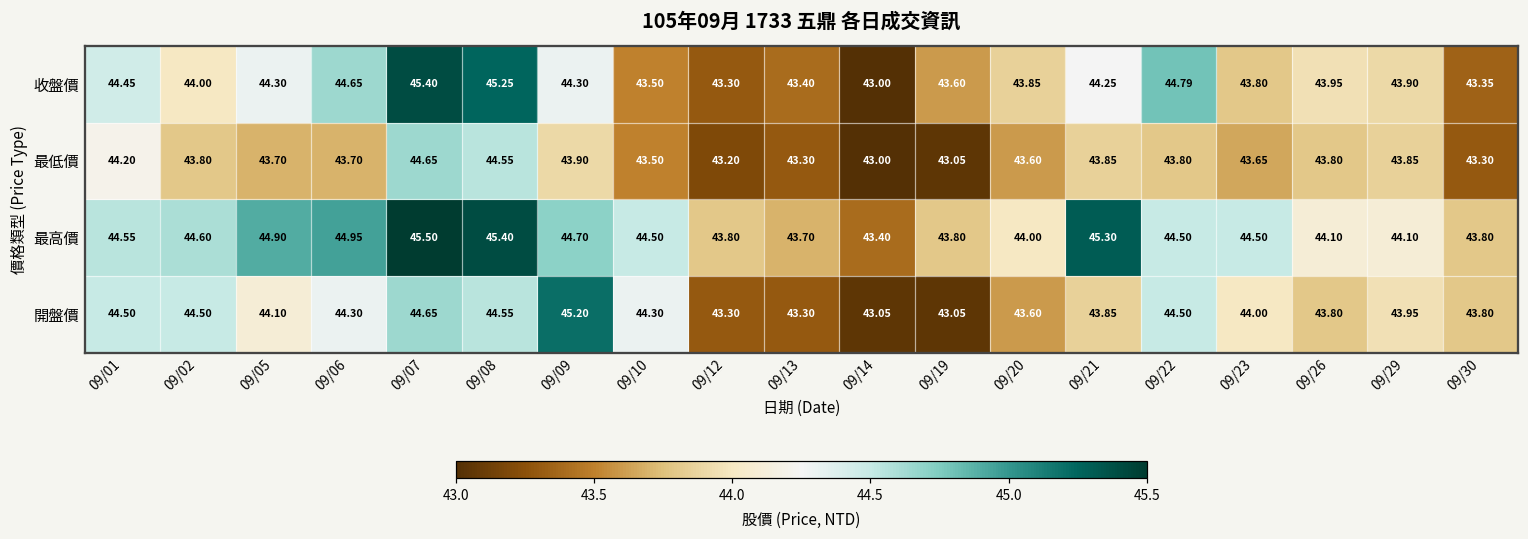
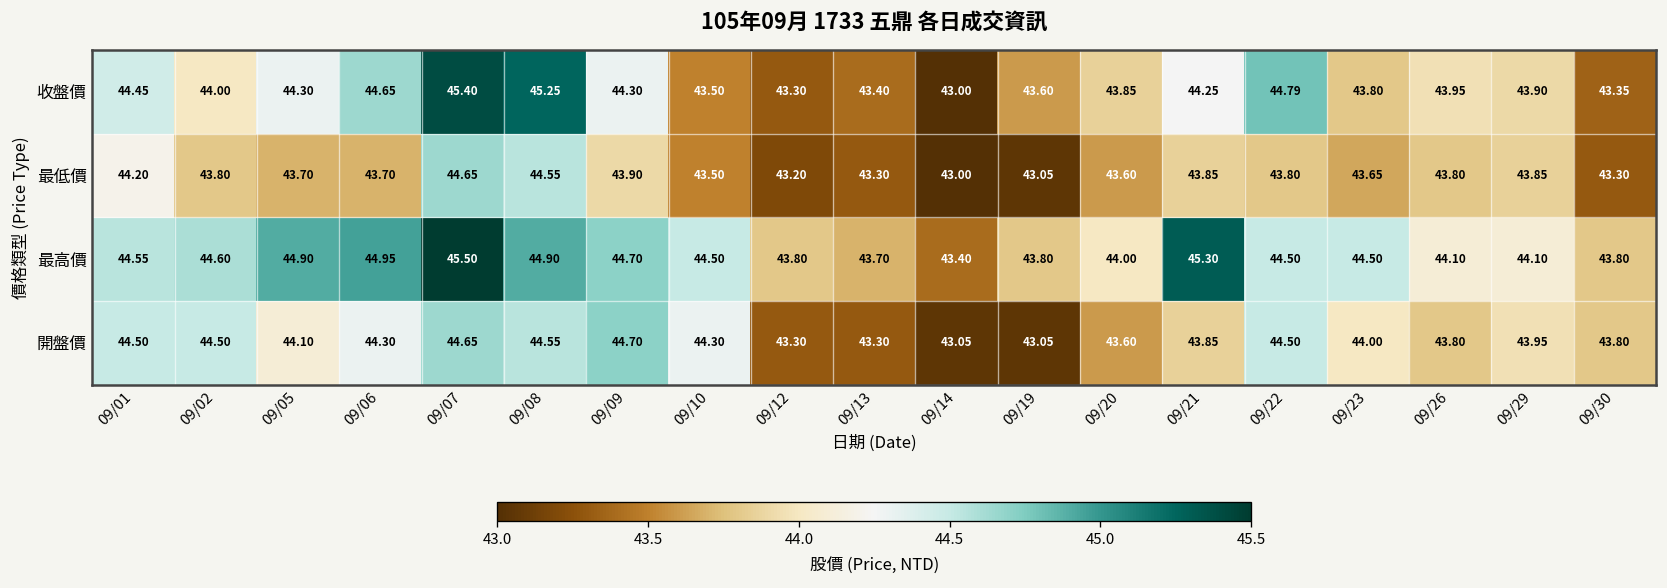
  {
    "收盤價": {
      "09/01": 44.45,
      "09/02": 44.00,
      "09/05": 44.30,
      "09/06": 44.65,
      "09/07": 45.40,
      "09/08": 45.25,
      "09/09": 44.30,
      "09/10": 43.50,
      "09/12": 43.30,
      "09/13": 43.40,
      "09/14": 43.00,
      "09/19": 43.60,
      "09/20": 43.85,
      "09/21": 44.25,
      "09/22": 44.79,
      "09/23": 43.80,
      "09/26": 43.95,
      "09/29": 43.90,
      "09/30": 43.35
    },
    "最低價": {
      "09/01": 44.20,
      "09/02": 43.80,
      "09/05": 43.70,
      "09/06": 43.70,
      "09/07": 44.65,
      "09/08": 44.55,
      "09/09": 43.90,
      "09/10": 43.50,
      "09/12": 43.20,
      "09/13": 43.30,
      "09/14": 43.00,
      "09/19": 43.05,
      "09/20": 43.60,
      "09/21": 43.85,
      "09/22": 43.80,
      "09/23": 43.65,
      "09/26": 43.80,
      "09/29": 43.85,
      "09/30": 43.30
    },
    "最高價": {
      "09/01": 44.55,
      "09/02": 44.60,
      "09/05": 44.90,
      "09/06": 44.95,
      "09/07": 45.50,
-     "09/08": 45.40,
+     "09/08": 44.90,
      "09/09": 44.70,
      "09/10": 44.50,
      "09/12": 43.80,
      "09/13": 43.70,
      "09/14": 43.40,
      "09/19": 43.80,
      "09/20": 44.00,
      "09/21": 45.30,
      "09/22": 44.50,
      "09/23": 44.50,
      "09/26": 44.10,
      "09/29": 44.10,
      "09/30": 43.80
    },
    "開盤價": {
      "09/01": 44.50,
      "09/02": 44.50,
      "09/05": 44.10,
      "09/06": 44.30,
      "09/07": 44.65,
      "09/08": 44.55,
-     "09/09": 45.20,
+     "09/09": 44.70,
      "09/10": 44.30,
      "09/12": 43.30,
      "09/13": 43.30,
      "09/14": 43.05,
      "09/19": 43.05,
      "09/20": 43.60,
      "09/21": 43.85,
      "09/22": 44.50,
      "09/23": 44.00,
      "09/26": 43.80,
      "09/29": 43.95,
      "09/30": 43.80
    }
  }
